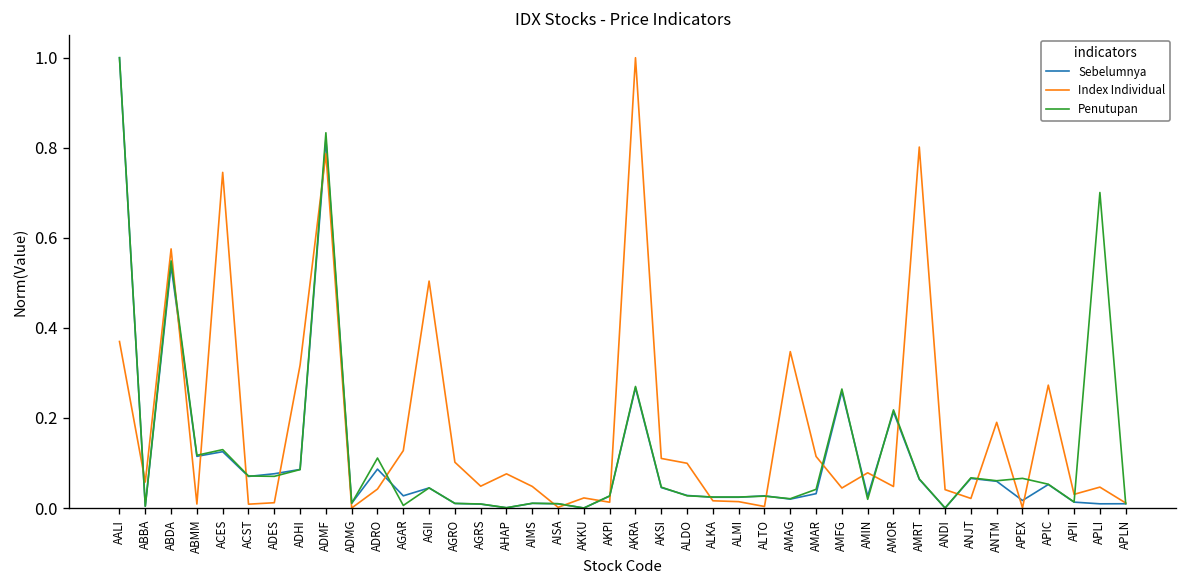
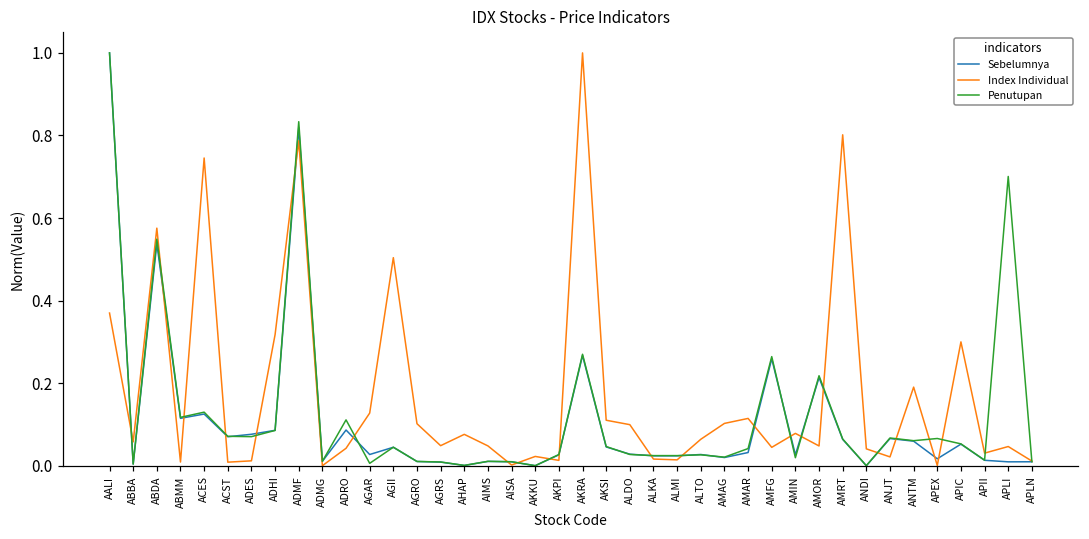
  {
    "Sebelumnya": {
      "ABDA": 0.54,
      "ADMF": 0.82,
      "ADRO": 0.09,
      "AGAR": 0.03,
      "AMAR": 0.03,
      "AMIN": 0.03,
      "APEX": 0.02,
      "APLI": 0.01
    },
    "Index Individual": {
      "AALI": 0.37,
      "ABBA": 0.06,
      "ABDA": 0.58,
      "ABMM": 0.01,
      "ACES": 0.75,
      "ACST": 0.01,
      "ADES": 0.01,
      "ADHI": 0.32,
      "ADMF": 0.79,
      "ADMG": 0.00,
      "ADRO": 0.04,
      "AGAR": 0.13,
      "AGII": 0.50,
      "AGRO": 0.10,
      "AGRS": 0.05,
      "AHAP": 0.08,
      "AIMS": 0.05,
      "AISA": 0.00,
      "AKKU": 0.02,
      "AKPI": 0.01,
      "AKRA": 1.00,
      "AKSI": 0.11,
      "ALDO": 0.10,
      "ALKA": 0.02,
      "ALMI": 0.01,
-     "ALTO": 0.00,
-     "AMAG": 0.35,
+     "ALTO": 0.06,
+     "AMAG": 0.10,
      "AMAR": 0.11,
      "AMFG": 0.04,
      "AMIN": 0.08,
      "AMOR": 0.05,
      "AMRT": 0.80,
      "ANDI": 0.04,
      "ANJT": 0.02,
      "ANTM": 0.19,
      "APEX": 0.00,
-     "APIC": 0.27,
+     "APIC": 0.30,
      "APII": 0.03,
      "APLI": 0.05
    },
    "Penutupan": {
      "ABDA": 0.55,
      "ADMF": 0.83,
      "ADRO": 0.11,
      "AGAR": 0.01,
      "AMAR": 0.04,
      "AMIN": 0.02,
      "APEX": 0.07,
      "APLI": 0.70
    }
  }
